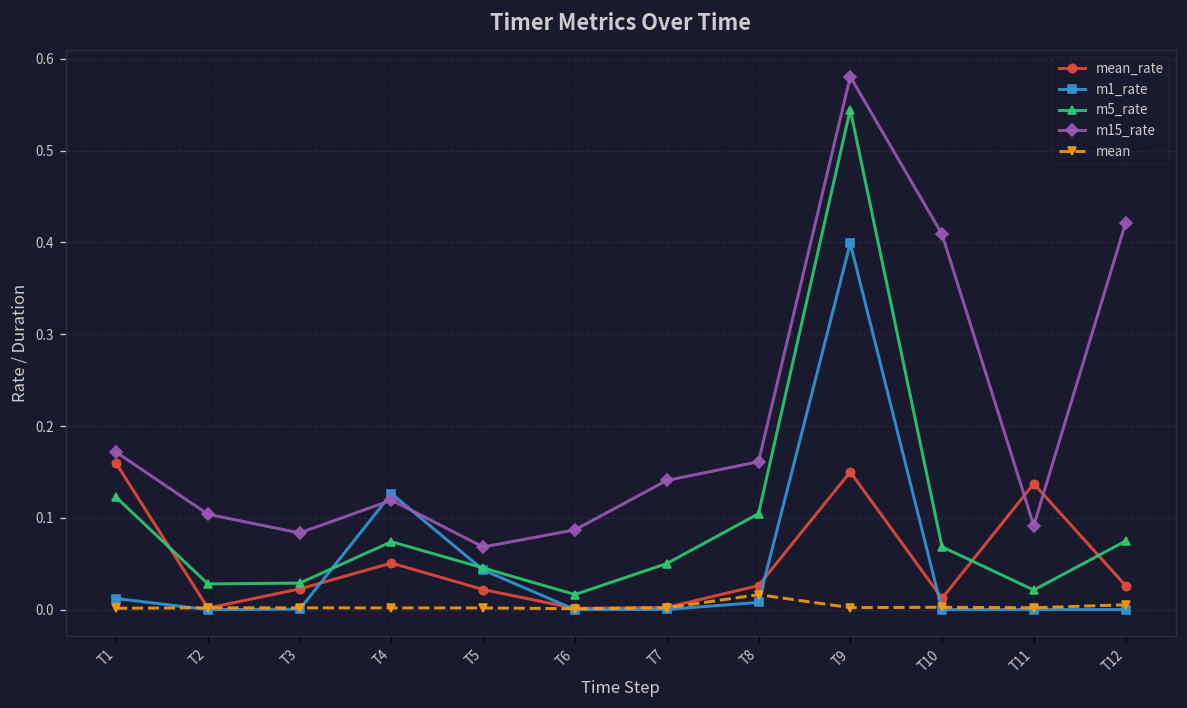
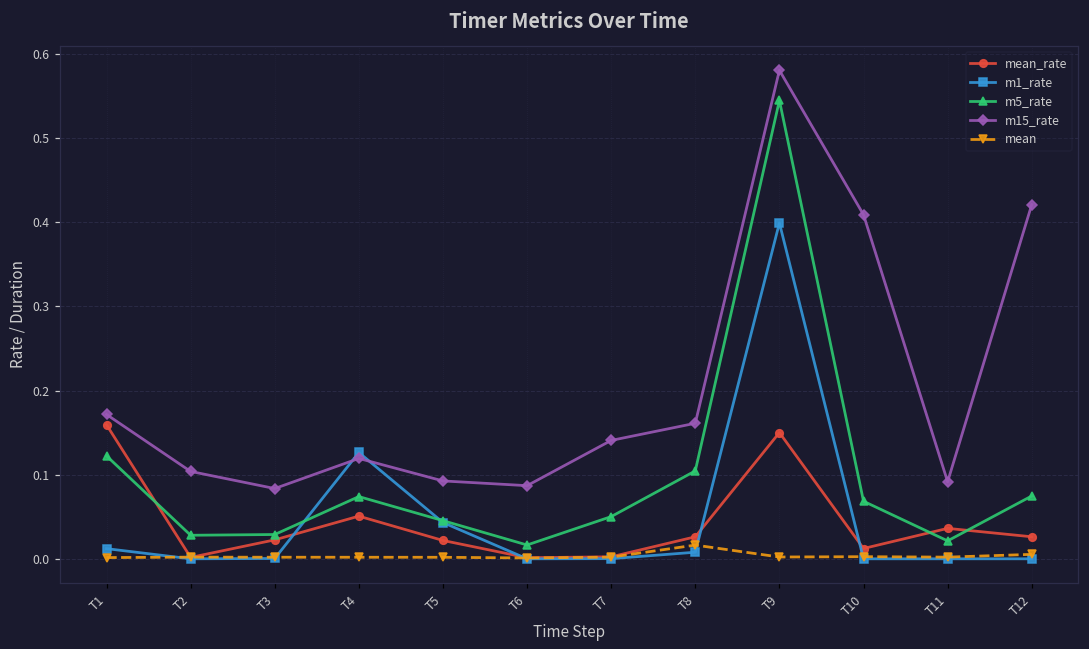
  {
    "mean_rate": {
      "T1": 0.16,
      "T3": 0.02,
      "T4": 0.05,
      "T5": 0.02,
      "T8": 0.03,
      "T9": 0.15,
      "T10": 0.01,
-     "T11": 0.14,
+     "T11": 0.04,
      "T12": 0.03
    },
    "m1_rate": {
      "T1": 0.01,
      "T4": 0.13,
      "T8": 0.01,
      "T9": 0.40,
      "T12": 0.00
    },
    "m5_rate": {
      "T1": 0.12,
      "T2": 0.03,
      "T3": 0.03,
      "T4": 0.07,
      "T6": 0.02,
      "T7": 0.05,
      "T8": 0.10,
      "T9": 0.54,
      "T10": 0.07,
      "T11": 0.02,
      "T12": 0.07
    },
    "m15_rate": {
      "T1": 0.17,
      "T2": 0.10,
      "T3": 0.08,
      "T4": 0.12,
-     "T5": 0.07,
+     "T5": 0.09,
      "T6": 0.09,
      "T7": 0.14,
      "T8": 0.16,
      "T9": 0.58,
      "T10": 0.41,
      "T11": 0.09,
      "T12": 0.42
    },
    "mean": {
      "T1": 0.00,
      "T4": 0.00,
      "T5": 0.00,
      "T8": 0.02,
      "T9": 0.00,
      "T12": 0.01
    }
  }
